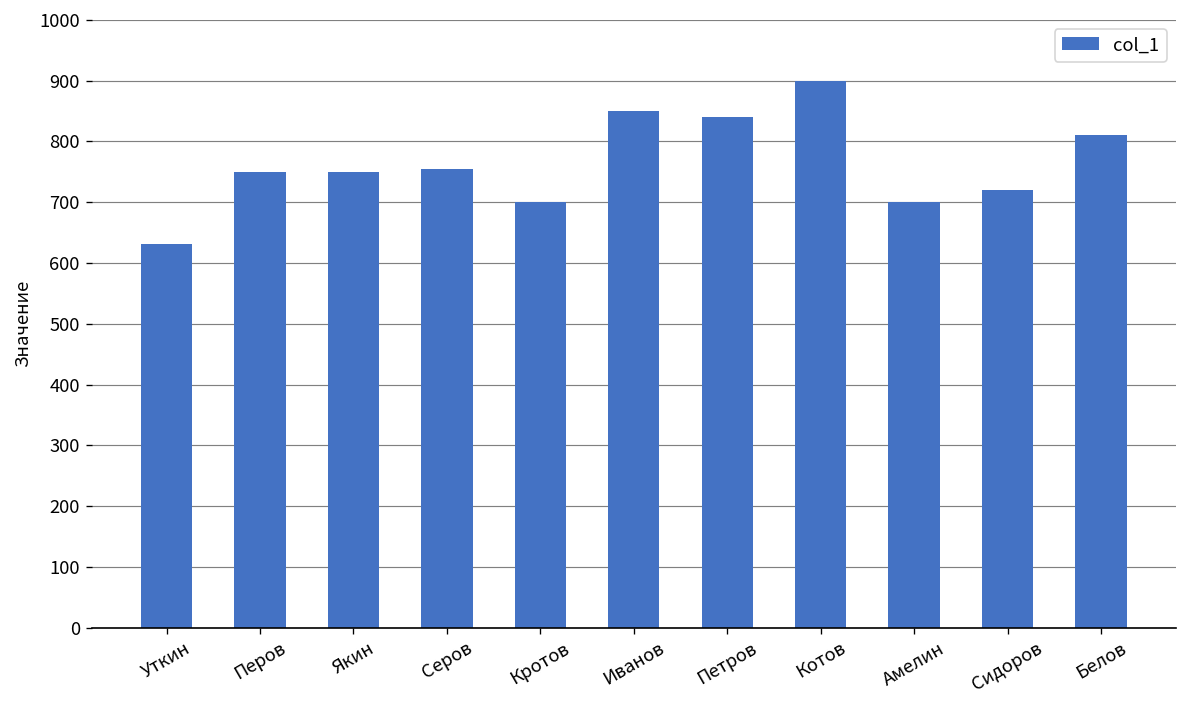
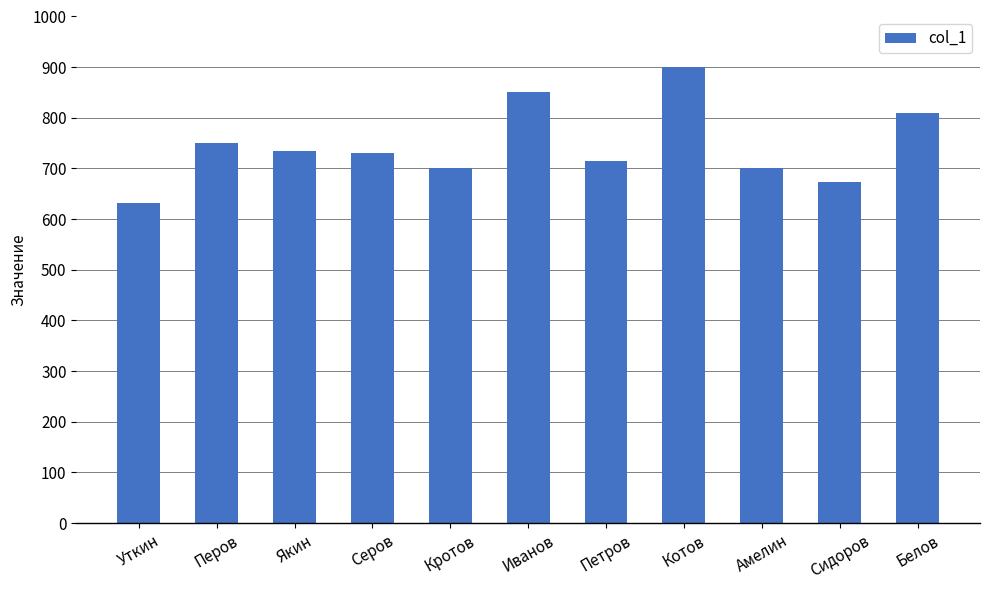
  {
    "Уткин": 630,
    "Перов": 750,
-   "Якин": 750,
-   "Серов": 760,
+   "Якин": 730,
+   "Серов": 730,
    "Кротов": 700,
    "Иванов": 850,
-   "Петров": 840,
+   "Петров": 720,
    "Котов": 900,
    "Амелин": 700,
-   "Сидоров": 720,
+   "Сидоров": 670,
    "Белов": 810
  }
